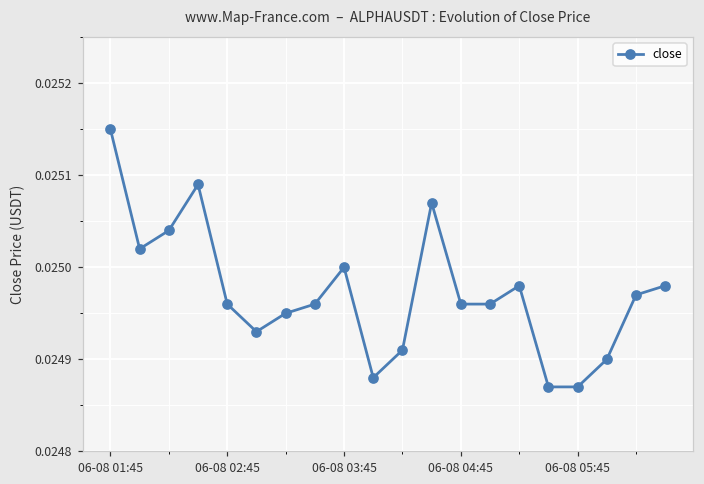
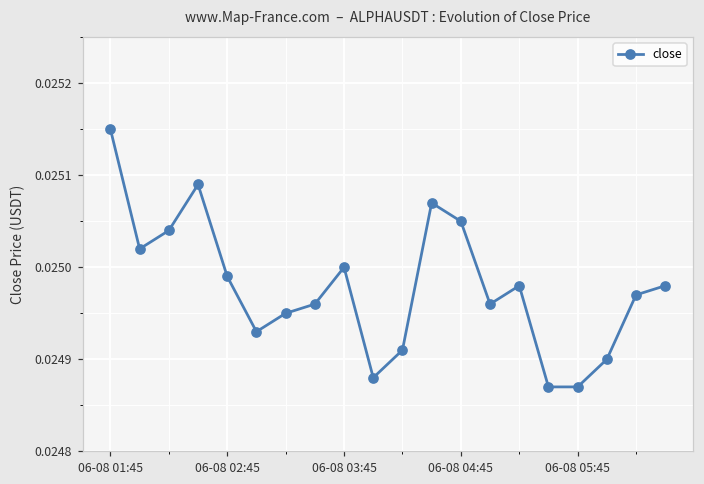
  {
    "06-08 01:45": 0.02515,
-   "06-08 02:45": 0.02496,
+   "06-08 02:45": 0.02499,
    "06-08 03:45": 0.02500,
-   "06-08 04:45": 0.02496,
+   "06-08 04:45": 0.02505,
    "06-08 05:45": 0.02487
  }
